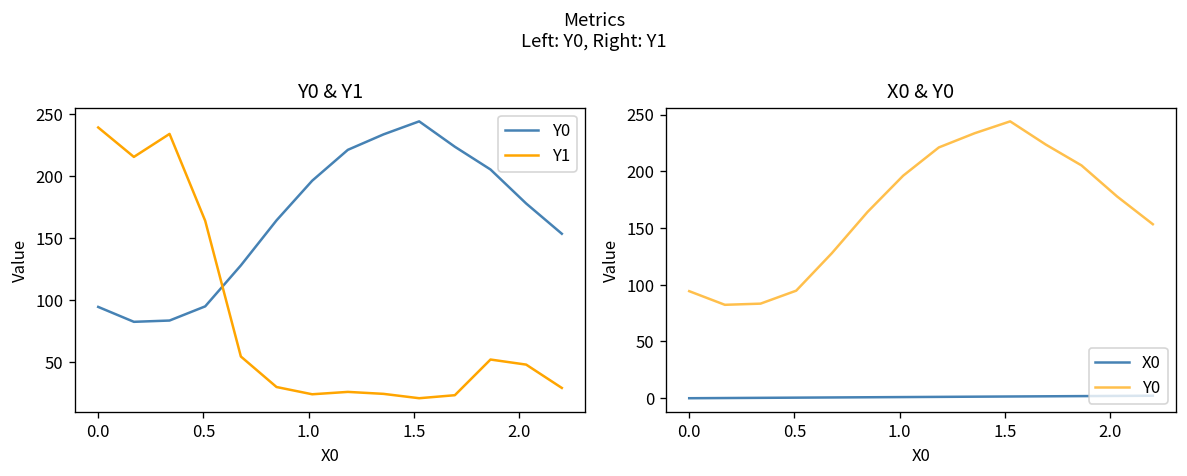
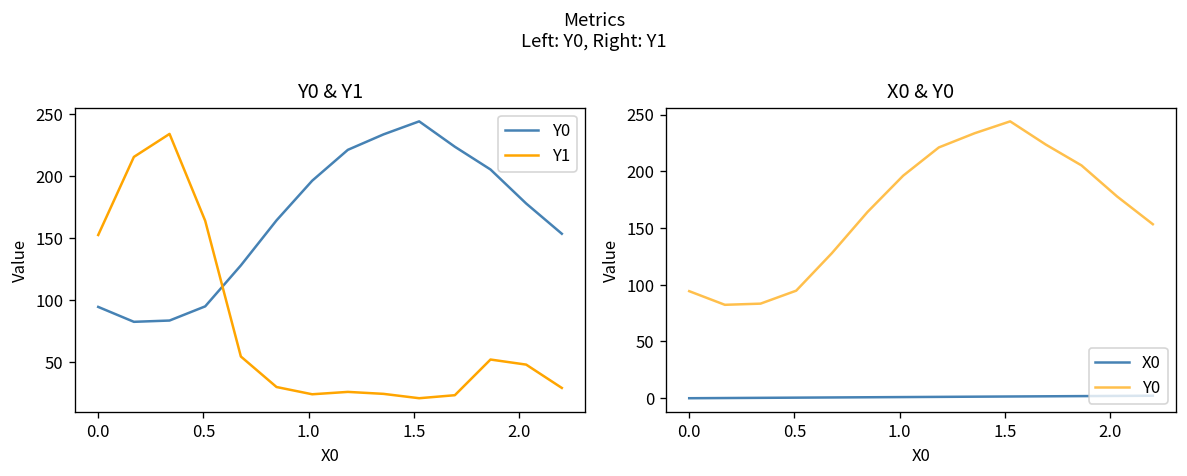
  {
    "Y0 & Y1": {
      "Y1": {
-       "0.0": 239
+       "0.0": 152
      }
    },
    "X0 & Y0": {
      "X0": {
        "0.0": 0
      },
      "Y0": {
        "0.0": 90
      }
    }
  }
